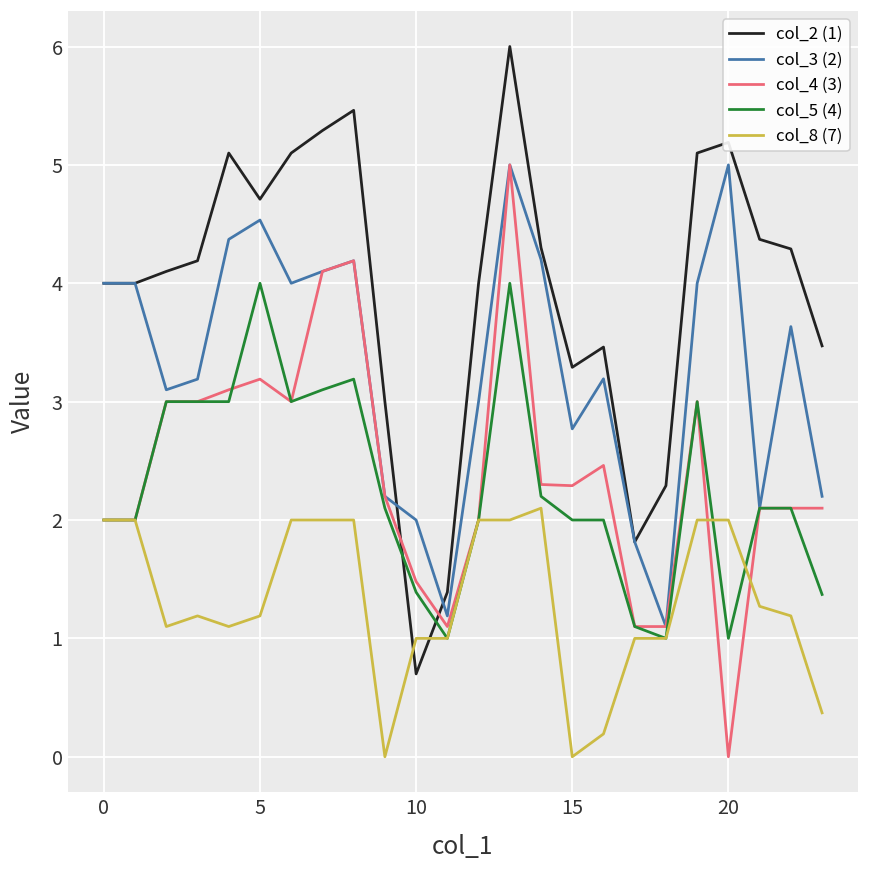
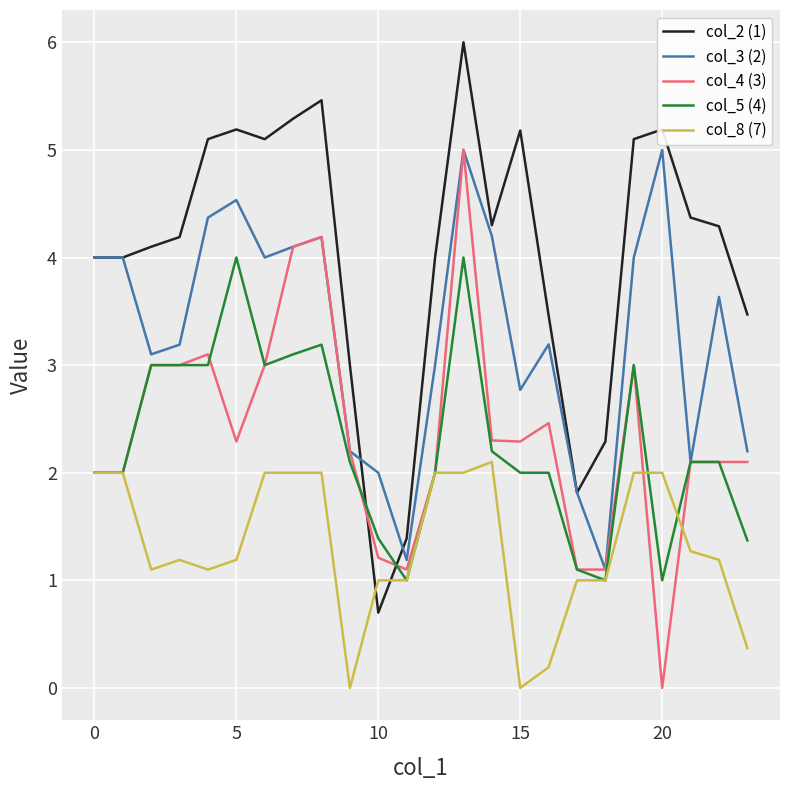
  {
    "col_2 (1)": {
-     "5": 4.71,
+     "5": 5.19,
      "10": 0.70,
-     "15": 3.29
+     "15": 5.18
    },
    "col_3 (2)": {
      "5": 4.53,
      "10": 2.00,
      "15": 2.77,
      "20": 5.00
    },
    "col_4 (3)": {
-     "5": 3.19,
-     "10": 1.48,
+     "5": 2.29,
+     "10": 1.21,
      "15": 2.29,
      "20": 0.00
    },
    "col_5 (4)": {
      "5": 4.00,
      "10": 1.39,
      "15": 2.00,
      "20": 1.00
    },
    "col_8 (7)": {
      "5": 1.19,
      "10": 1.00,
      "15": 0.00,
      "20": 2.00
    }
  }
